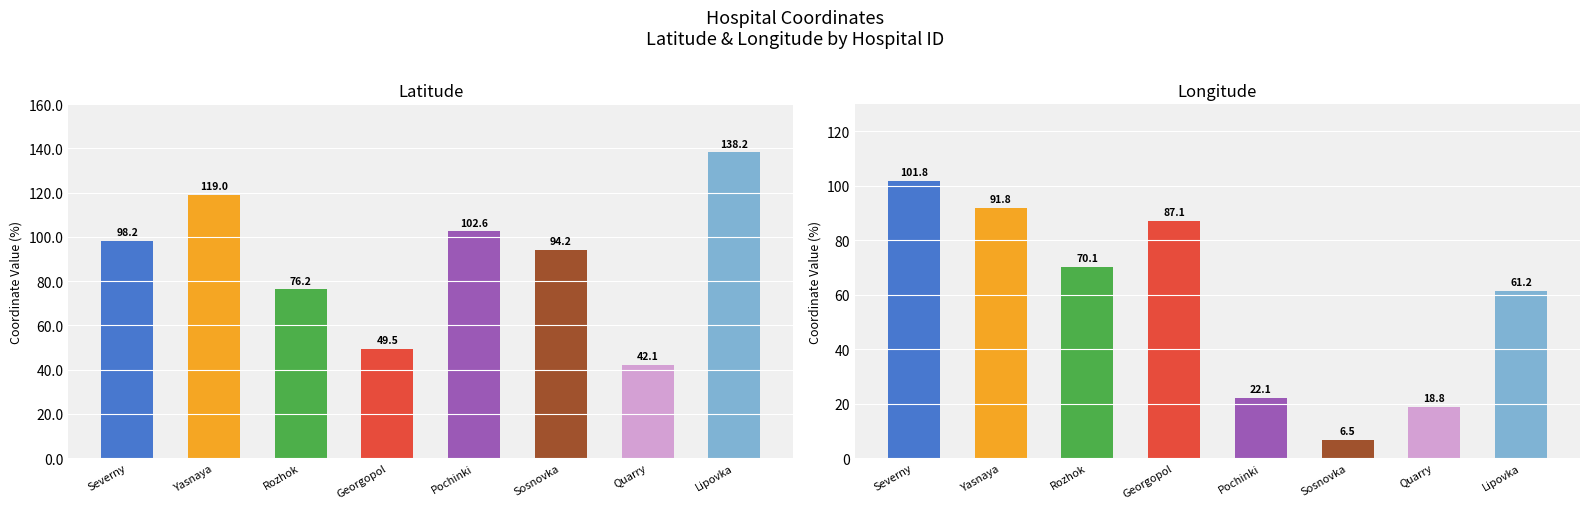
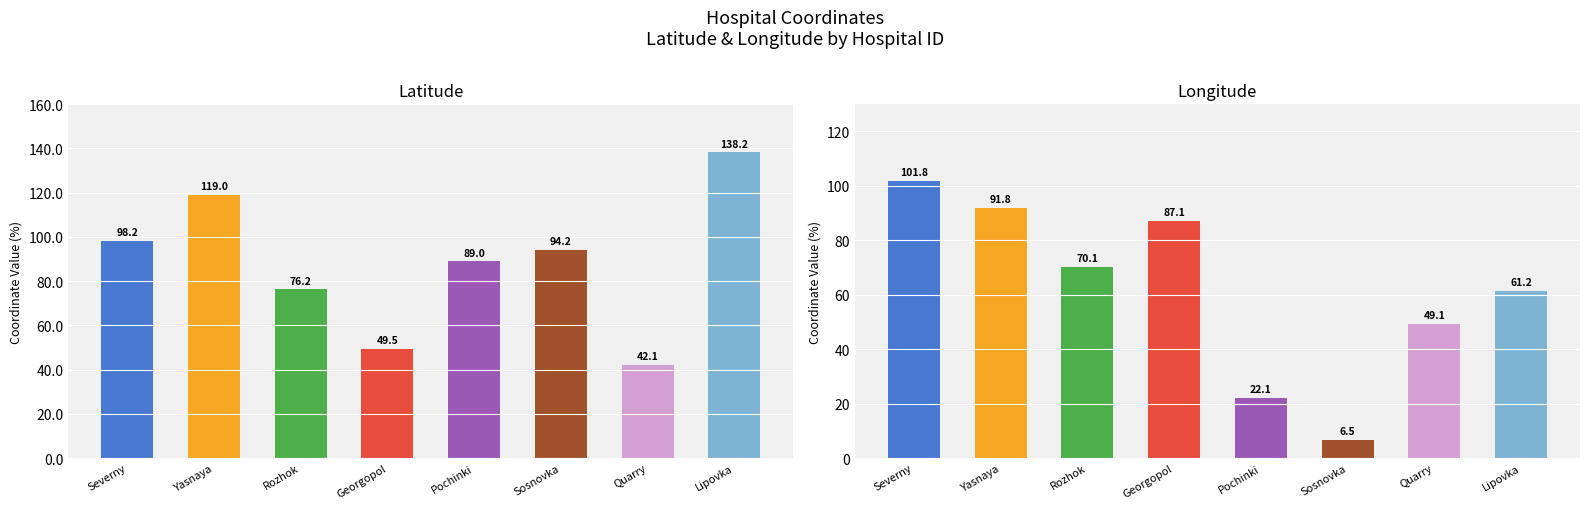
  {
    "Latitude": {
      "Severny": 98.2,
      "Yasnaya": 119.0,
      "Rozhok": 76.2,
      "Georgopol": 49.5,
-     "Pochinki": 102.6,
+     "Pochinki": 89.0,
      "Sosnovka": 94.2,
      "Quarry": 42.1,
      "Lipovka": 138.2
    },
    "Longitude": {
      "Severny": 101.8,
      "Yasnaya": 91.8,
      "Rozhok": 70.1,
      "Georgopol": 87.1,
      "Pochinki": 22.1,
      "Sosnovka": 6.5,
-     "Quarry": 18.8,
+     "Quarry": 49.1,
      "Lipovka": 61.2
    }
  }
